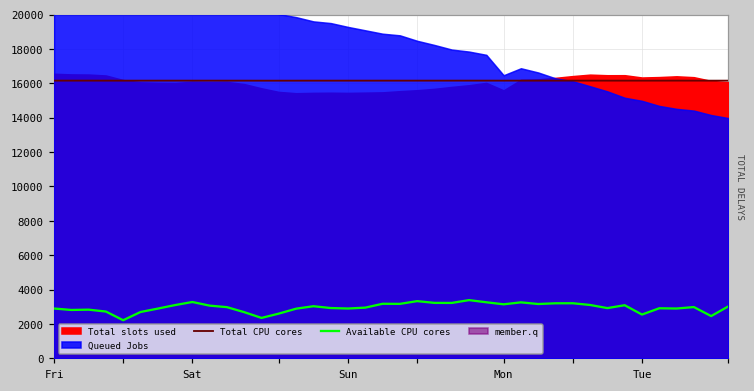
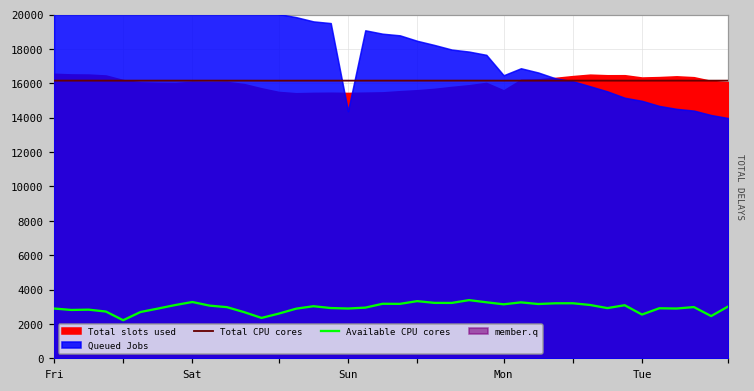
  {
    "Total CPU cores": {
      "Fri": 16200,
      "Sun": 16200,
      "Mon": 16200,
      "Tue": 16200
    },
    "Total slots used": {
      "Fri": 16600,
      "Sun": 15400,
      "Mon": 15600,
      "Tue": 16300
    },
    "Available CPU cores": {
      "Fri": 2900,
      "Sat": 3300,
      "Sun": 2900,
      "Mon": 3100,
      "Tue": 2500
    },
    "Queued Jobs": {
-     "Sun": 19300,
+     "Sun": 14400,
      "Mon": 16500,
      "Tue": 15000
    },
    "member.q": {
      "Fri": 10100,
      "Sat": 9900,
      "Sun": 9500,
      "Mon": 9600,
      "Tue": 10000
    }
  }
